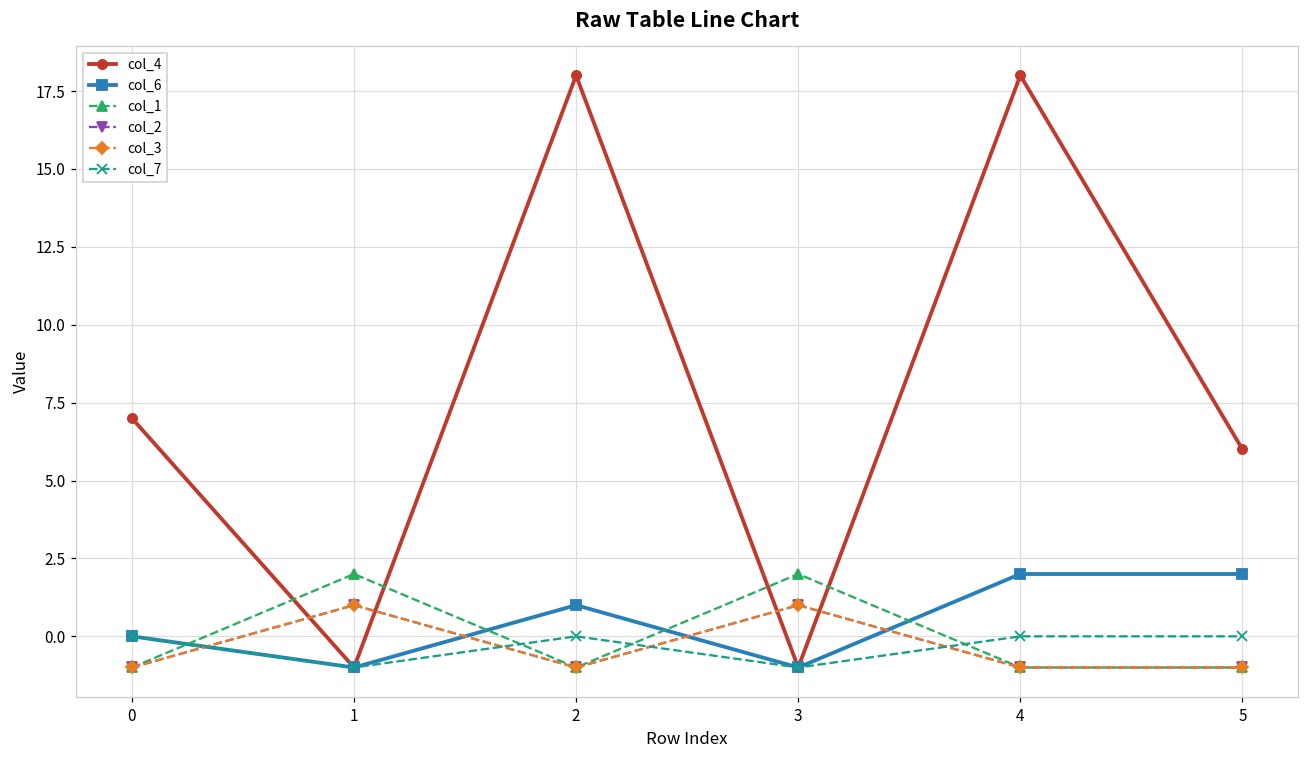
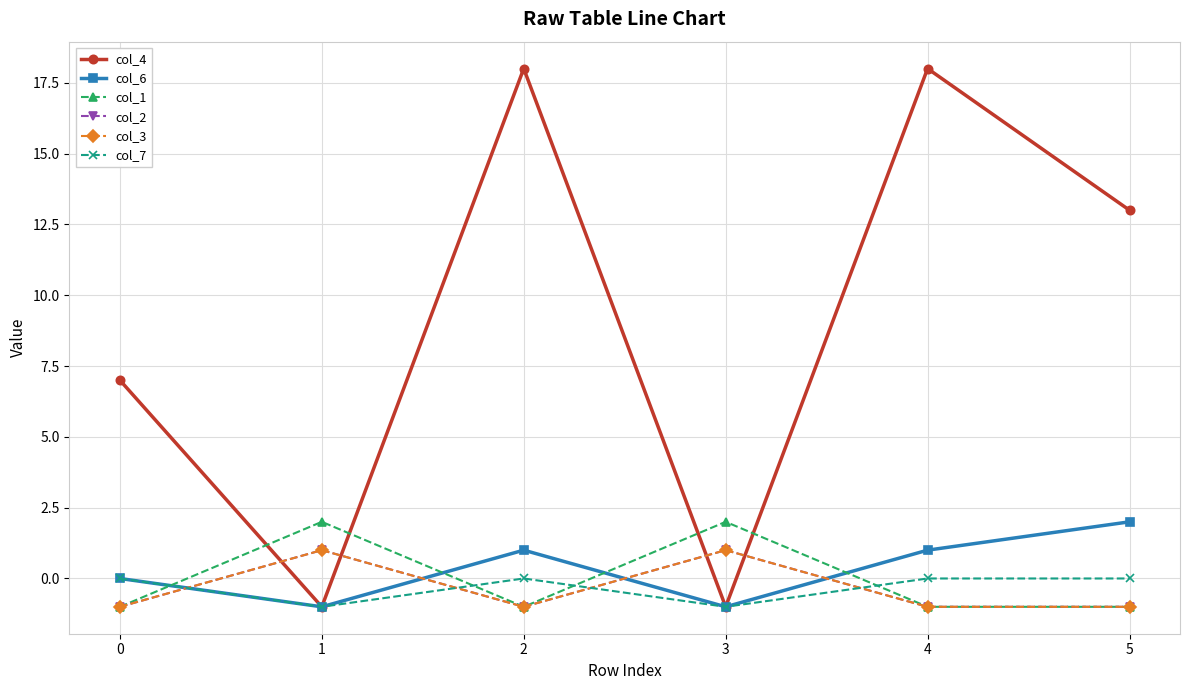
  {
    "col_4": {
      "0": 7,
      "2": 18,
      "4": 18,
-     "5": 6
+     "5": 13
    },
    "col_6": {
      "2": 1,
-     "4": 2,
+     "4": 1,
      "5": 2
    },
    "col_3": {
      "1": 1,
      "3": 1
    }
  }
